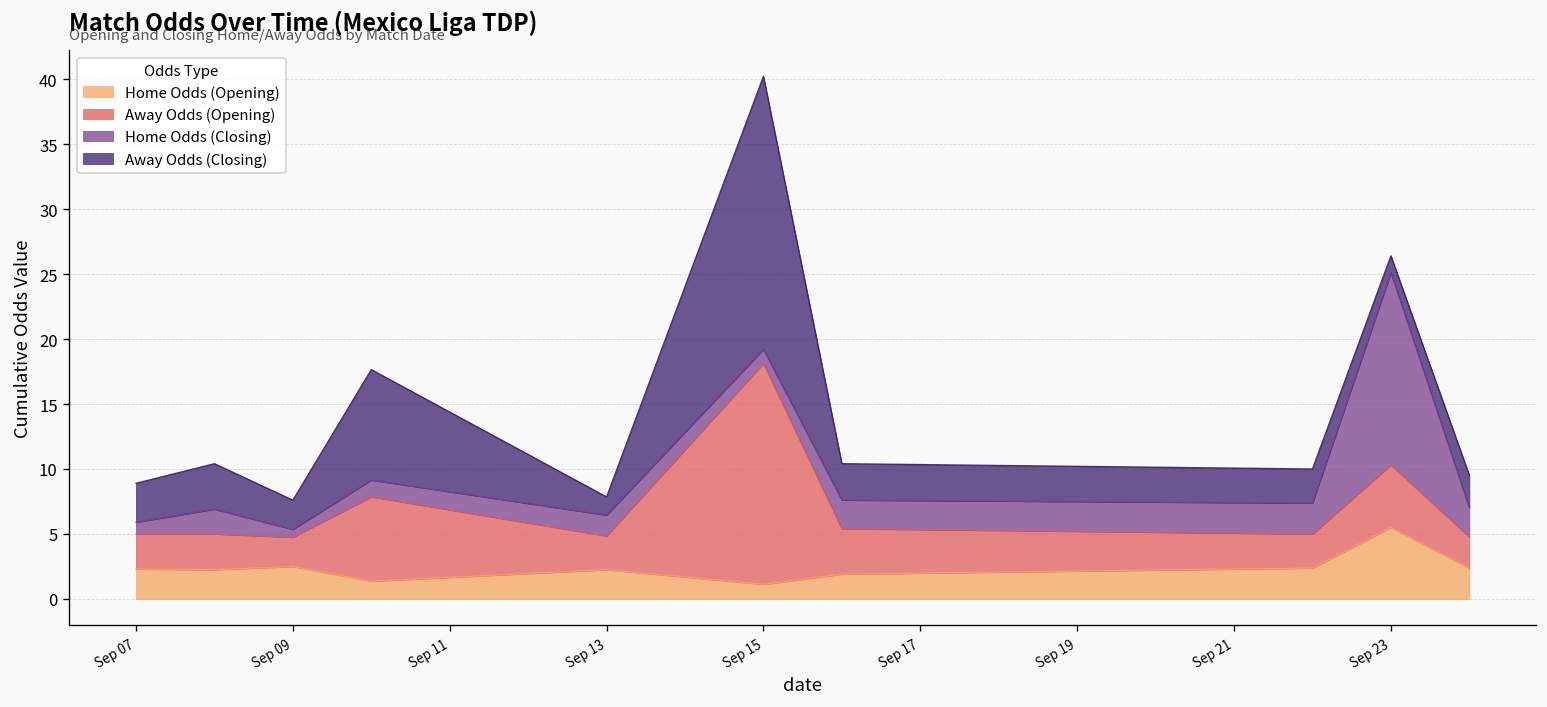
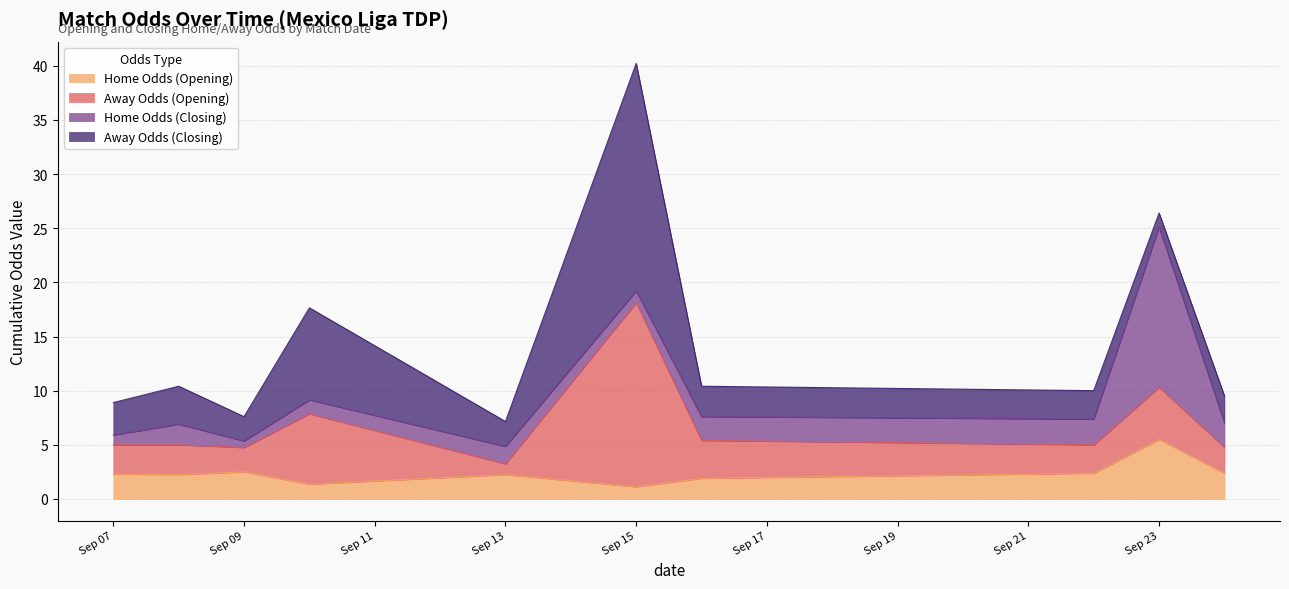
  {
    "Home Odds (Opening)": {
      "Sep 07": 2.3,
      "Sep 09": 2.5,
      "Sep 13": 2.3,
      "Sep 15": 1.1,
      "Sep 23": 5.5
    },
    "Away Odds (Opening)": {
      "Sep 07": 2.7,
      "Sep 09": 2.3,
-     "Sep 13": 2.6,
+     "Sep 13": 1.0,
      "Sep 15": 17.0,
      "Sep 23": 4.8
    },
    "Home Odds (Closing)": {
      "Sep 07": 0.9,
      "Sep 09": 0.6,
      "Sep 13": 1.6,
      "Sep 15": 1.1,
      "Sep 23": 14.8
    },
    "Away Odds (Closing)": {
      "Sep 07": 3.0,
      "Sep 09": 2.3,
-     "Sep 13": 1.4,
+     "Sep 13": 2.3,
      "Sep 15": 21.0,
      "Sep 23": 1.3
    }
  }
